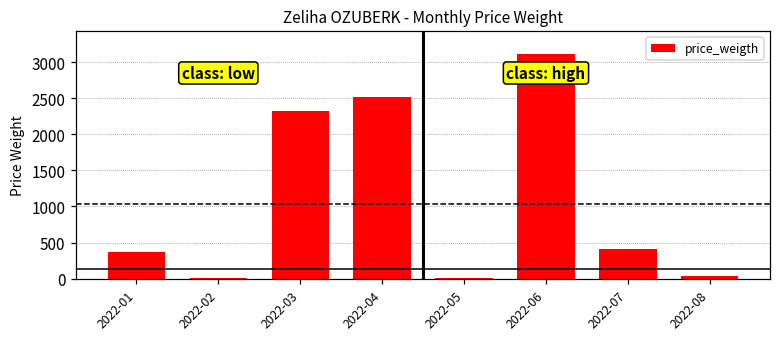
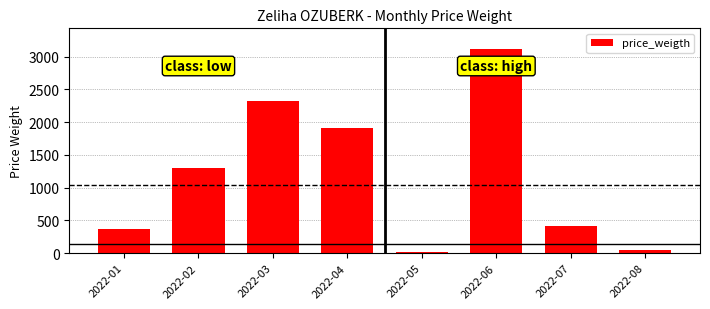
  {
    "2022-01": 400,
-   "2022-02": 0,
+   "2022-02": 1300,
    "2022-03": 2300,
-   "2022-04": 2500,
+   "2022-04": 1900,
    "2022-06": 3100,
    "2022-07": 400,
    "2022-08": 0
  }
